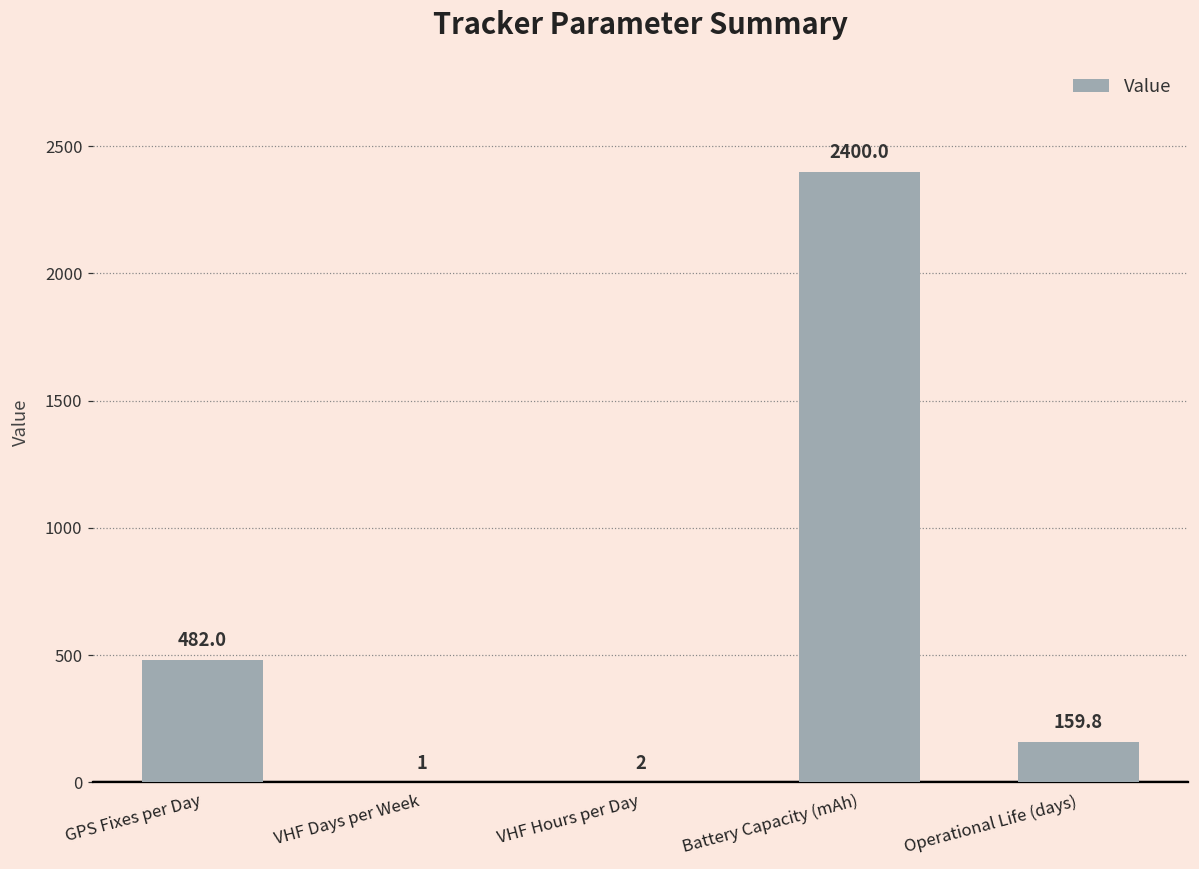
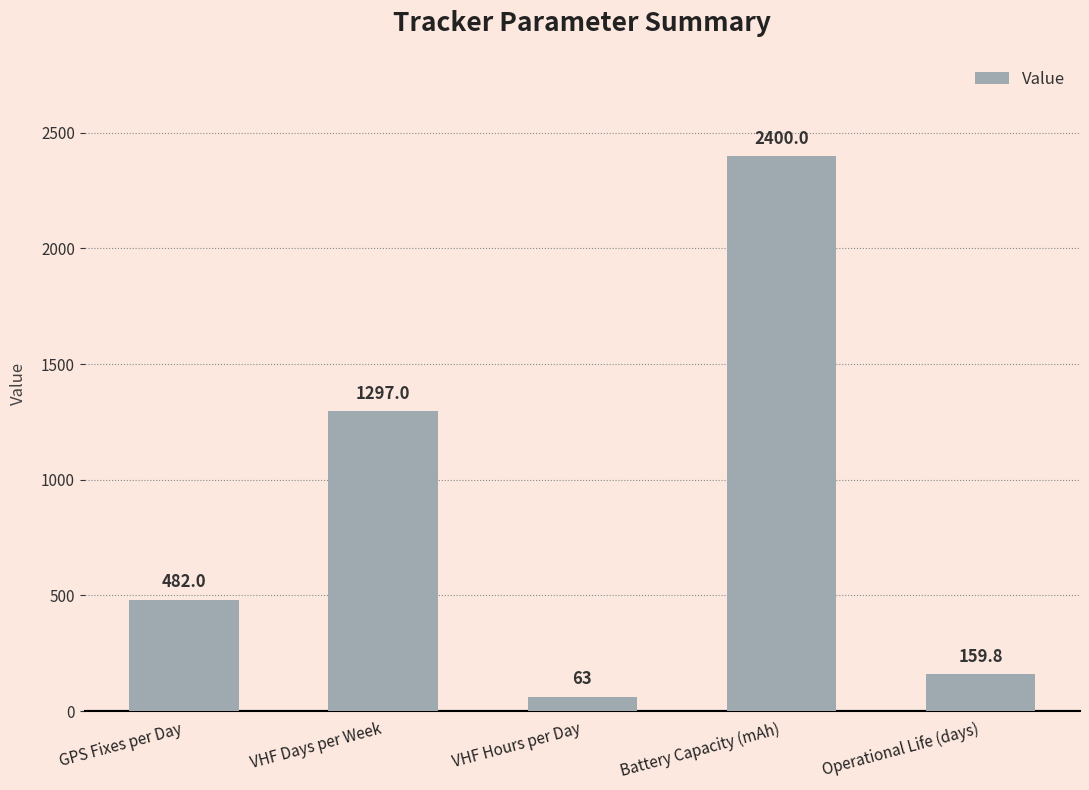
  {
    "GPS Fixes per Day": 482.0,
-   "VHF Days per Week": 1,
-   "VHF Hours per Day": 2,
+   "VHF Days per Week": 1297.0,
+   "VHF Hours per Day": 63,
    "Battery Capacity (mAh)": 2400.0,
    "Operational Life (days)": 159.8
  }
